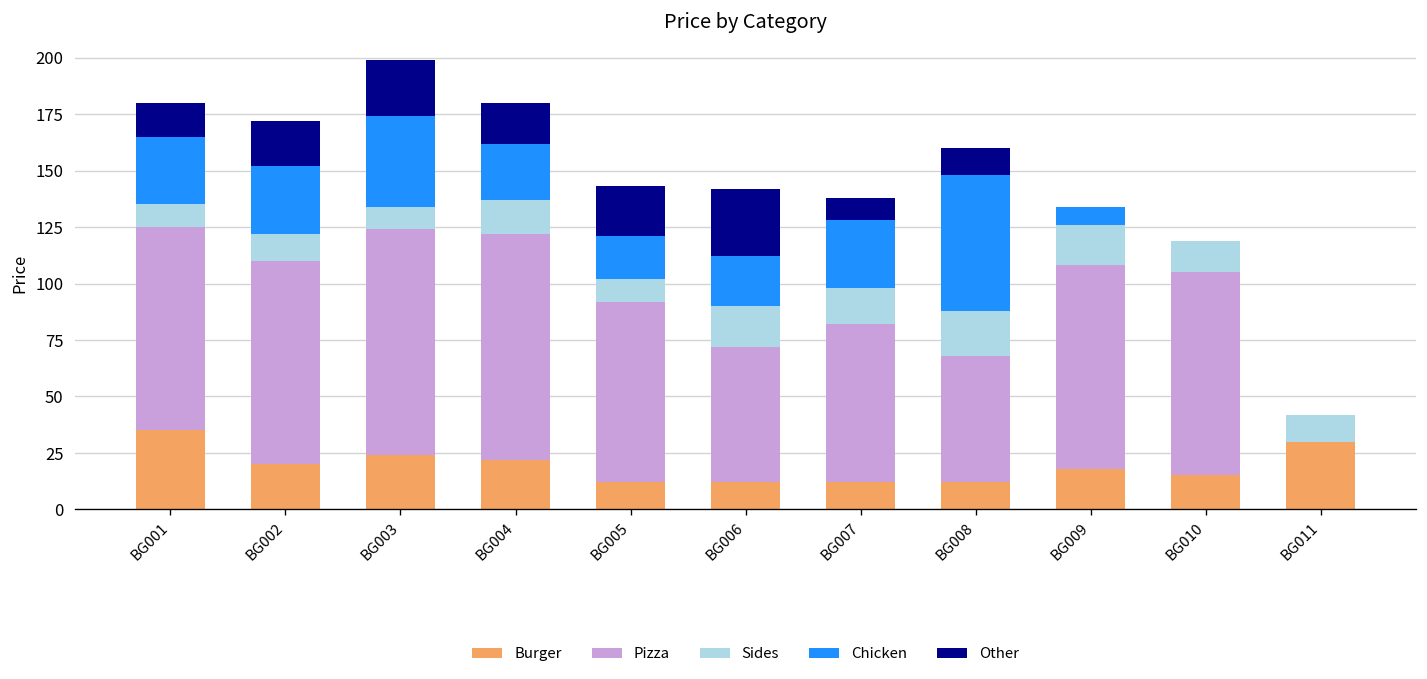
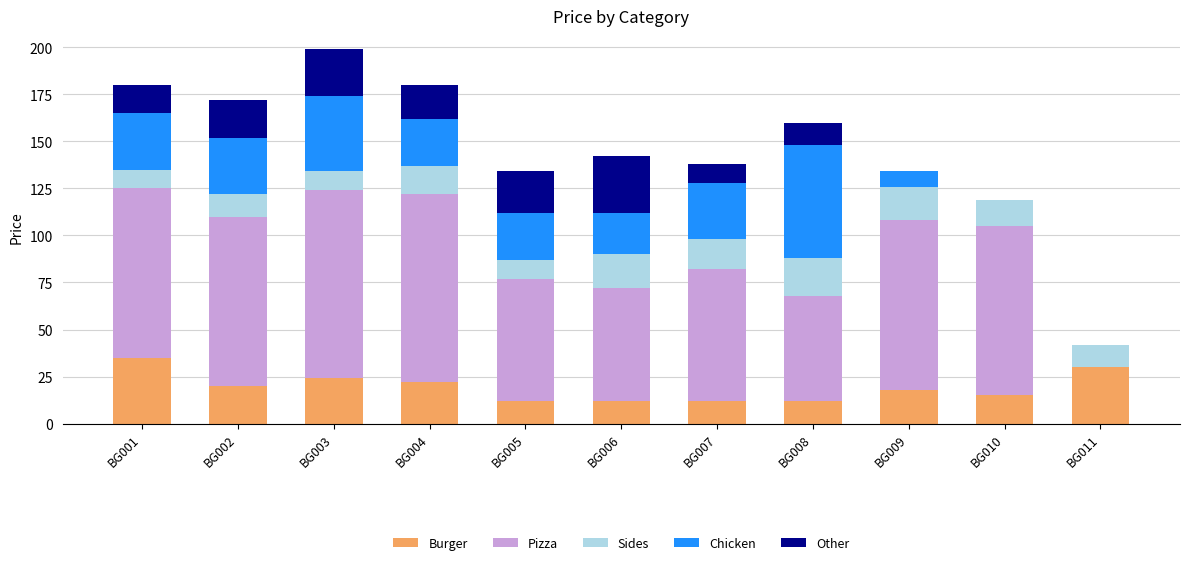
  {
    "Burger": {
      "BG001": 35,
      "BG002": 20,
      "BG003": 24,
      "BG004": 22,
      "BG005": 12,
      "BG006": 12,
      "BG007": 12,
      "BG008": 12,
      "BG009": 18,
      "BG010": 15,
      "BG011": 30
    },
    "Pizza": {
      "BG001": 90,
      "BG002": 90,
      "BG003": 100,
      "BG004": 100,
-     "BG005": 80,
+     "BG005": 65,
      "BG006": 60,
      "BG007": 70,
      "BG008": 56,
      "BG009": 90,
      "BG010": 90,
      "BG011": 0
    },
    "Sides": {
      "BG001": 10,
      "BG002": 12,
      "BG003": 10,
      "BG004": 15,
      "BG005": 10,
      "BG006": 18,
      "BG007": 16,
      "BG008": 20,
      "BG009": 18,
      "BG010": 14,
      "BG011": 12
    },
    "Chicken": {
      "BG001": 30,
      "BG002": 30,
      "BG003": 40,
      "BG004": 25,
-     "BG005": 19,
+     "BG005": 25,
      "BG006": 22,
      "BG007": 30,
      "BG008": 60,
      "BG009": 8,
      "BG010": 0,
      "BG011": 0
    },
    "Other": {
      "BG001": 15,
      "BG002": 20,
      "BG003": 25,
      "BG004": 18,
      "BG005": 22,
      "BG006": 30,
      "BG007": 10,
      "BG008": 12,
      "BG009": 0,
      "BG010": 0,
      "BG011": 0
    }
  }
